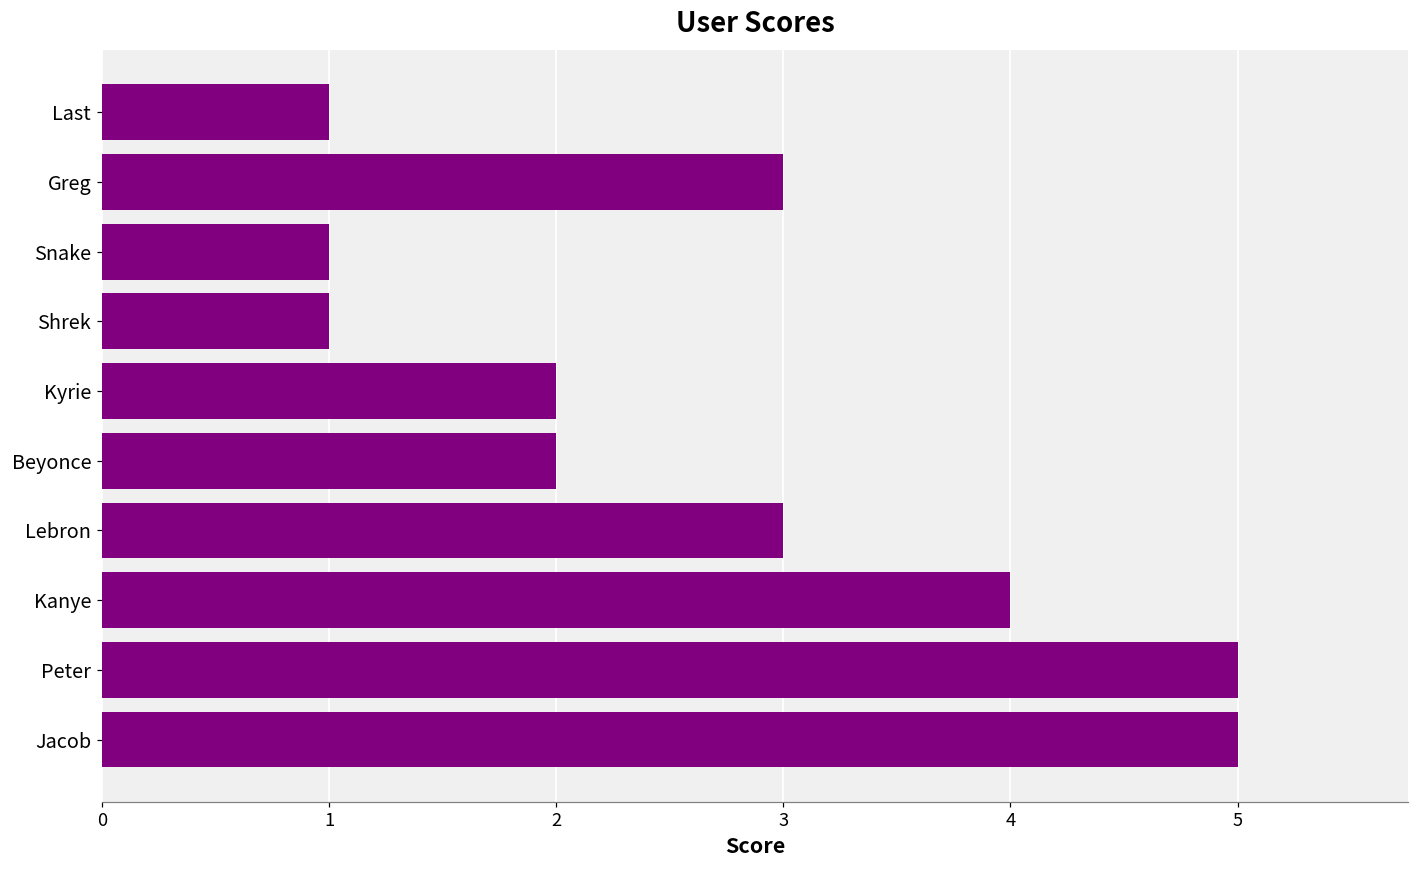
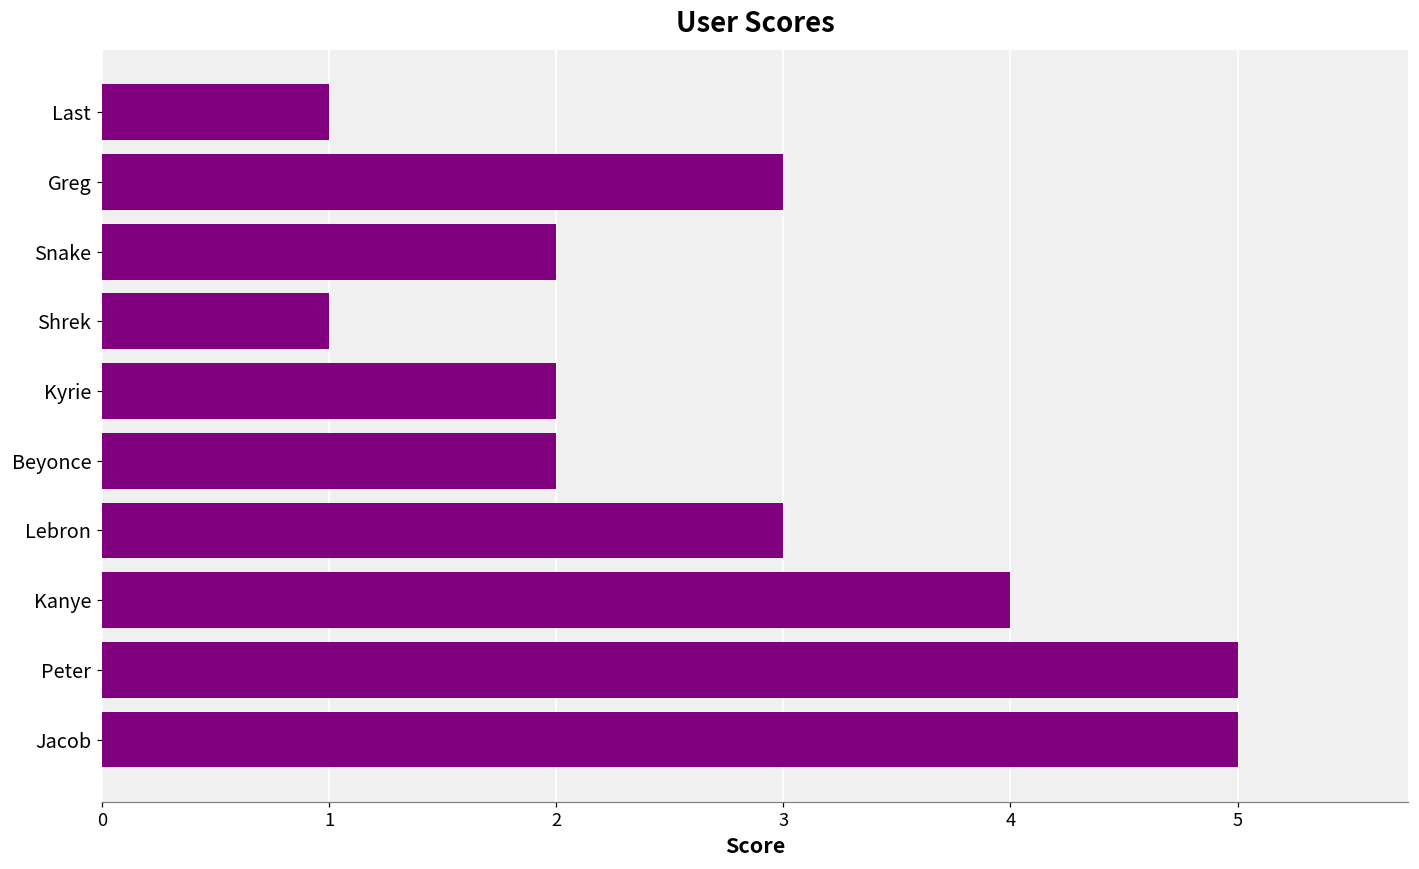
  {
    "Last": 1,
    "Greg": 3,
-   "Snake": 1,
+   "Snake": 2,
    "Shrek": 1,
    "Kyrie": 2,
    "Beyonce": 2,
    "Lebron": 3,
    "Kanye": 4,
    "Peter": 5,
    "Jacob": 5
  }
